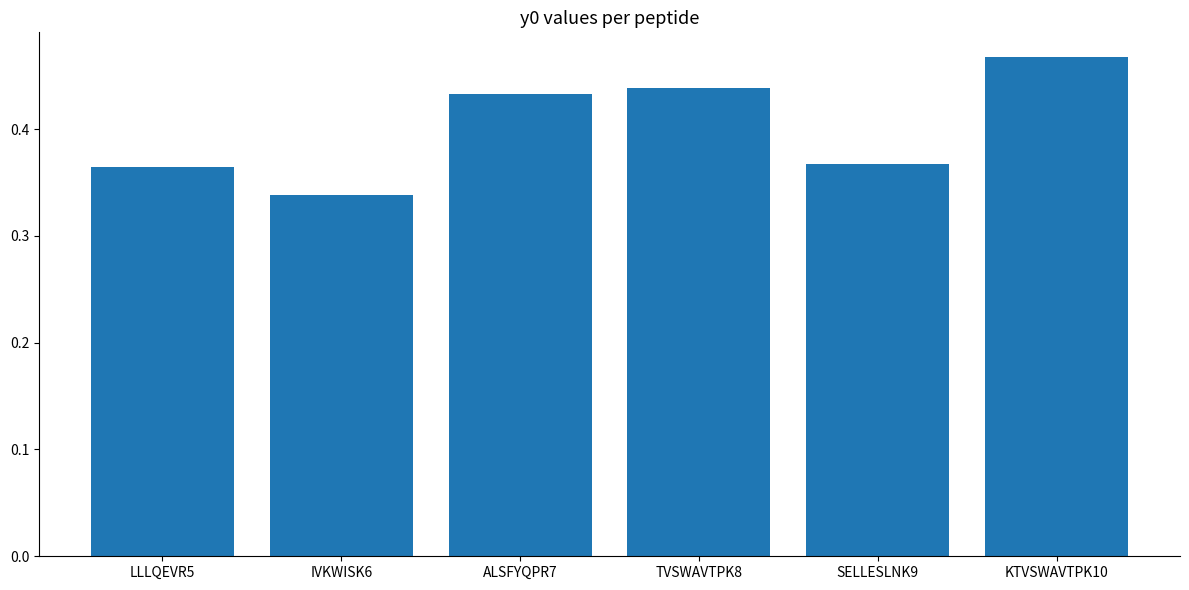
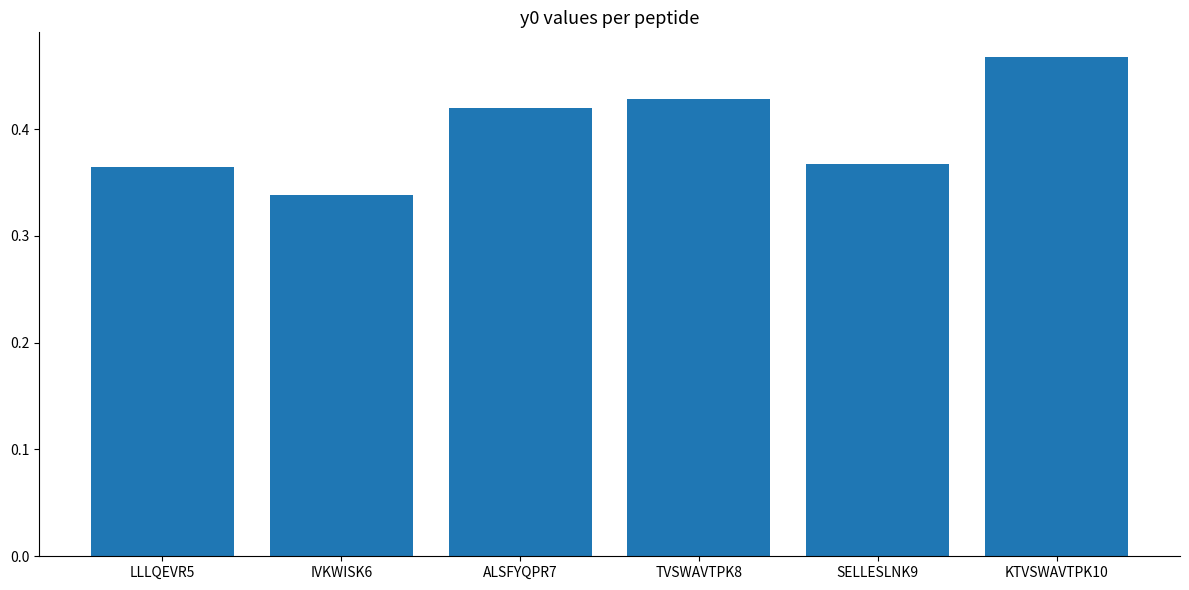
  {
    "LLLQEVR5": 0.365,
    "IVKWISK6": 0.338,
-   "ALSFYQPR7": 0.432,
-   "TVSWAVTPK8": 0.438,
+   "ALSFYQPR7": 0.420,
+   "TVSWAVTPK8": 0.428,
    "SELLESLNK9": 0.367,
    "KTVSWAVTPK10": 0.467
  }
